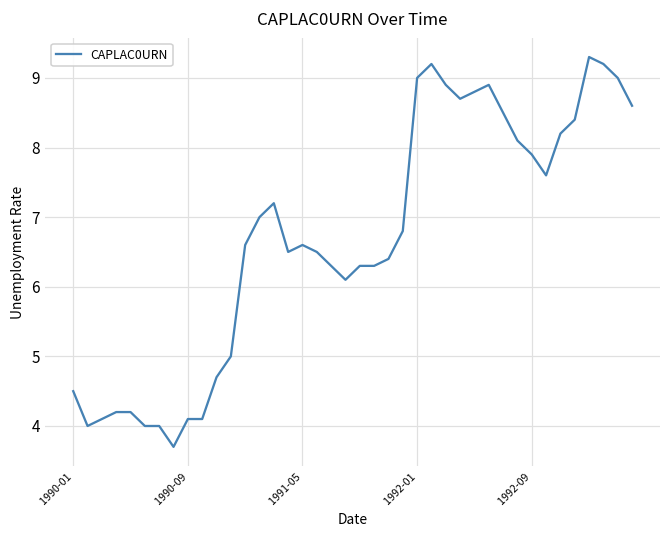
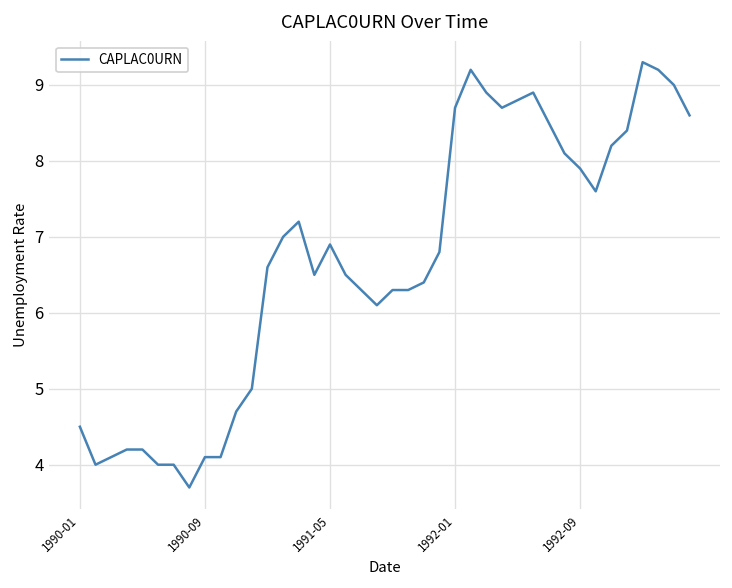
  {
    "1990-01": 4.5,
    "1990-09": 4.1,
-   "1991-05": 6.6,
-   "1992-01": 9.0,
+   "1991-05": 6.9,
+   "1992-01": 8.7,
    "1992-09": 7.9
  }
